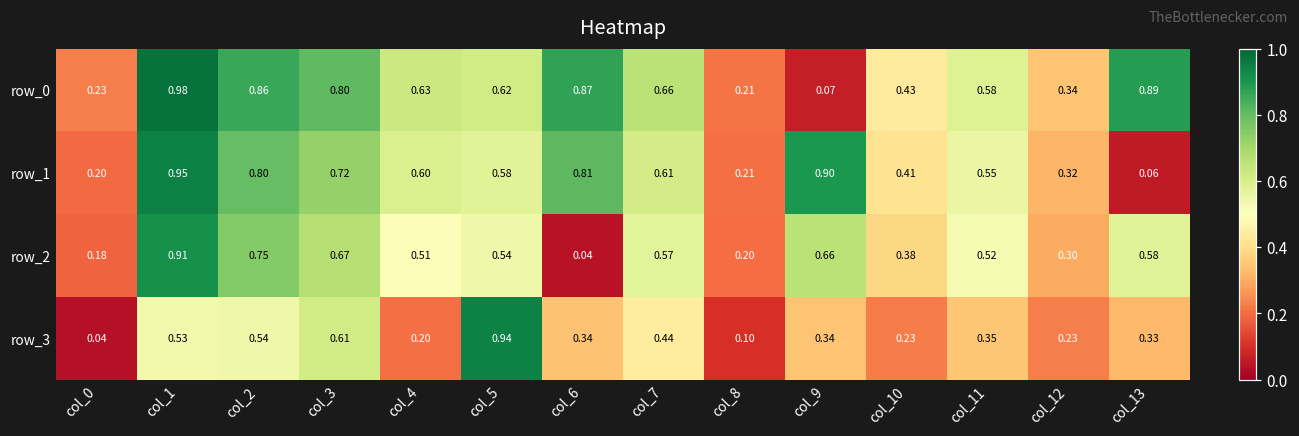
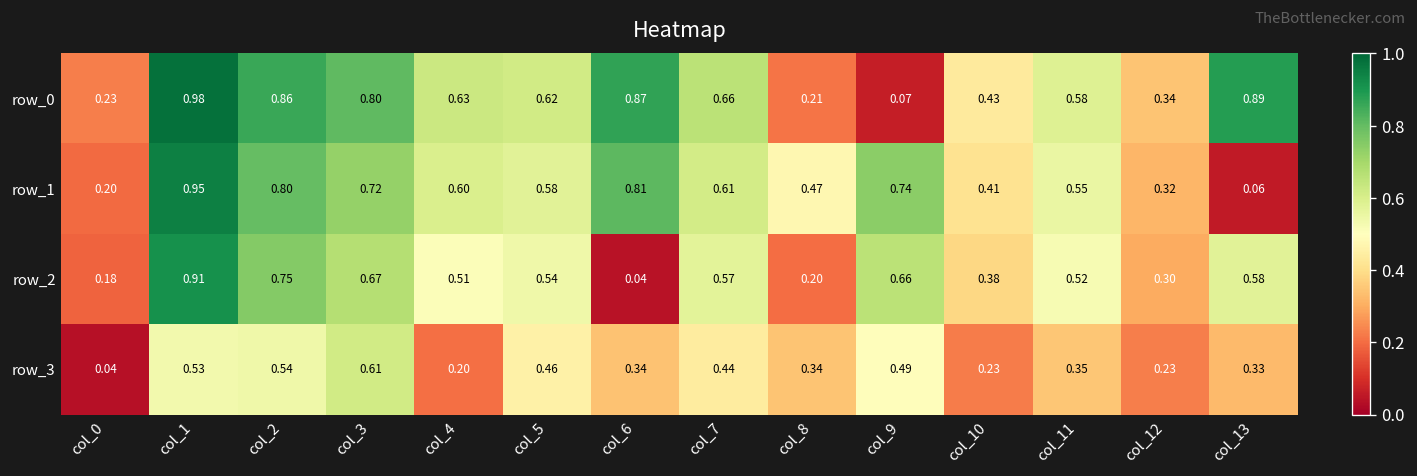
  {
    "row_0": {
      "col_0": 0.23,
      "col_1": 0.98,
      "col_2": 0.86,
      "col_3": 0.80,
      "col_4": 0.63,
      "col_5": 0.62,
      "col_6": 0.87,
      "col_7": 0.66,
      "col_8": 0.21,
      "col_9": 0.07,
      "col_10": 0.43,
      "col_11": 0.58,
      "col_12": 0.34,
      "col_13": 0.89
    },
    "row_1": {
      "col_0": 0.20,
      "col_1": 0.95,
      "col_2": 0.80,
      "col_3": 0.72,
      "col_4": 0.60,
      "col_5": 0.58,
      "col_6": 0.81,
      "col_7": 0.61,
-     "col_8": 0.21,
-     "col_9": 0.90,
+     "col_8": 0.47,
+     "col_9": 0.74,
      "col_10": 0.41,
      "col_11": 0.55,
      "col_12": 0.32,
      "col_13": 0.06
    },
    "row_2": {
      "col_0": 0.18,
      "col_1": 0.91,
      "col_2": 0.75,
      "col_3": 0.67,
      "col_4": 0.51,
      "col_5": 0.54,
      "col_6": 0.04,
      "col_7": 0.57,
      "col_8": 0.20,
      "col_9": 0.66,
      "col_10": 0.38,
      "col_11": 0.52,
      "col_12": 0.30,
      "col_13": 0.58
    },
    "row_3": {
      "col_0": 0.04,
      "col_1": 0.53,
      "col_2": 0.54,
      "col_3": 0.61,
      "col_4": 0.20,
-     "col_5": 0.94,
+     "col_5": 0.46,
      "col_6": 0.34,
      "col_7": 0.44,
-     "col_8": 0.10,
-     "col_9": 0.34,
+     "col_8": 0.34,
+     "col_9": 0.49,
      "col_10": 0.23,
      "col_11": 0.35,
      "col_12": 0.23,
      "col_13": 0.33
    }
  }
